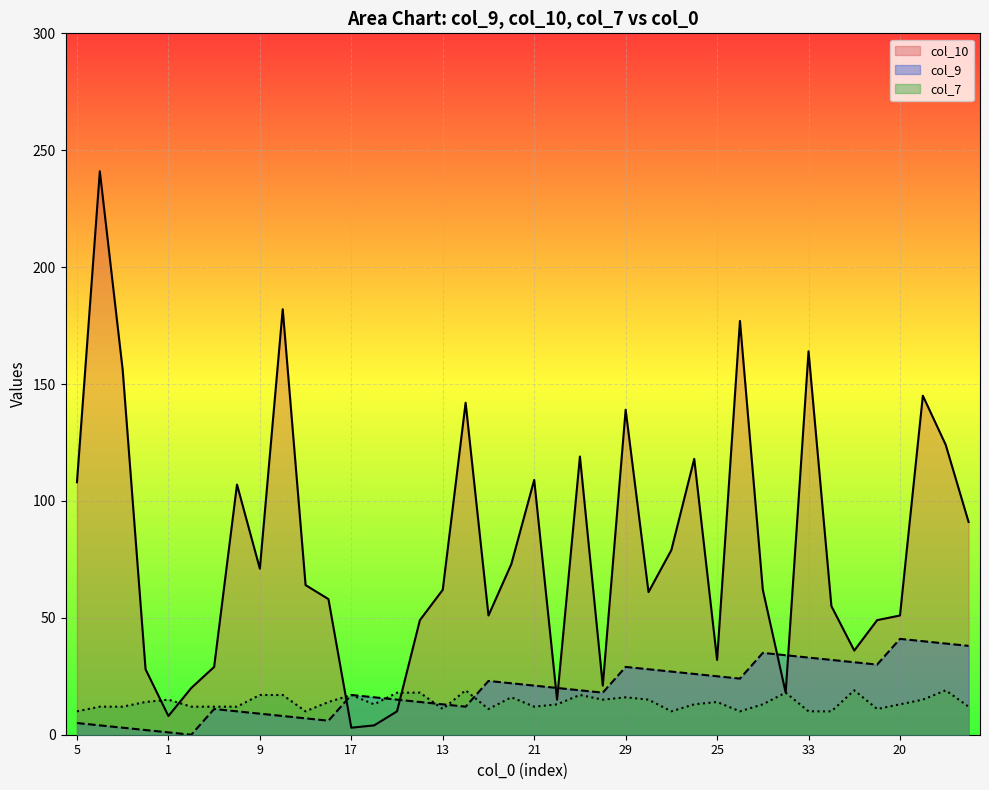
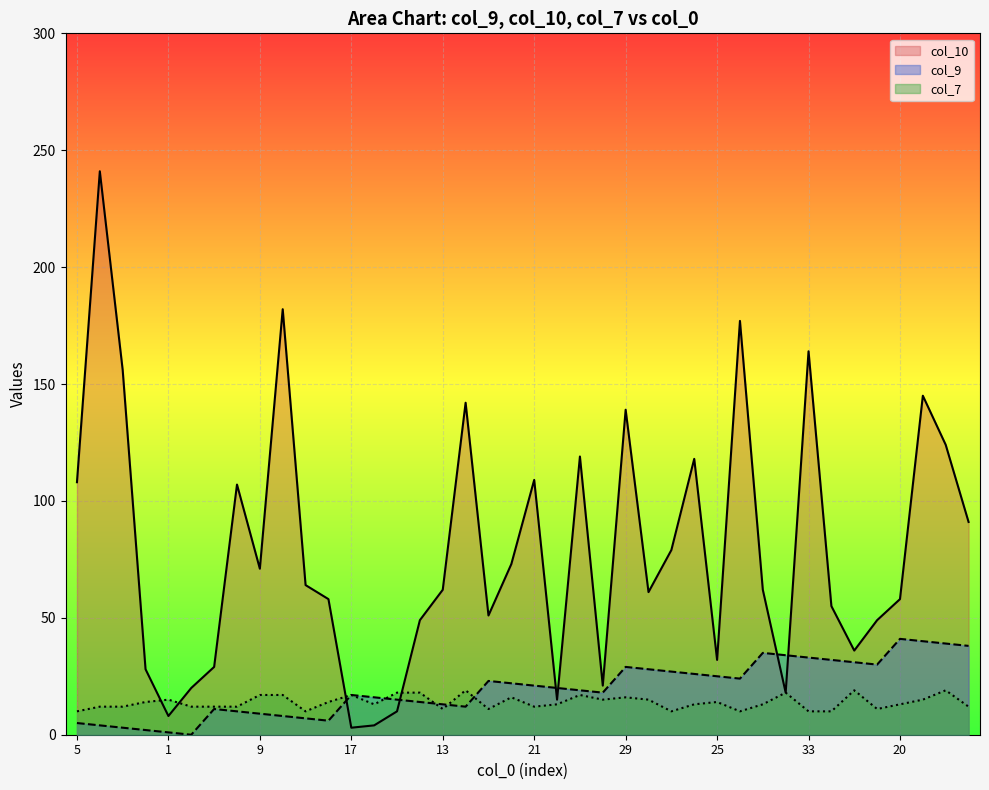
  {
    "col_10": {
-     "20": 51
+     "20": 58
    },
    "col_9": {
      "20": 41
    },
    "col_7": {
      "20": 13
    }
  }
